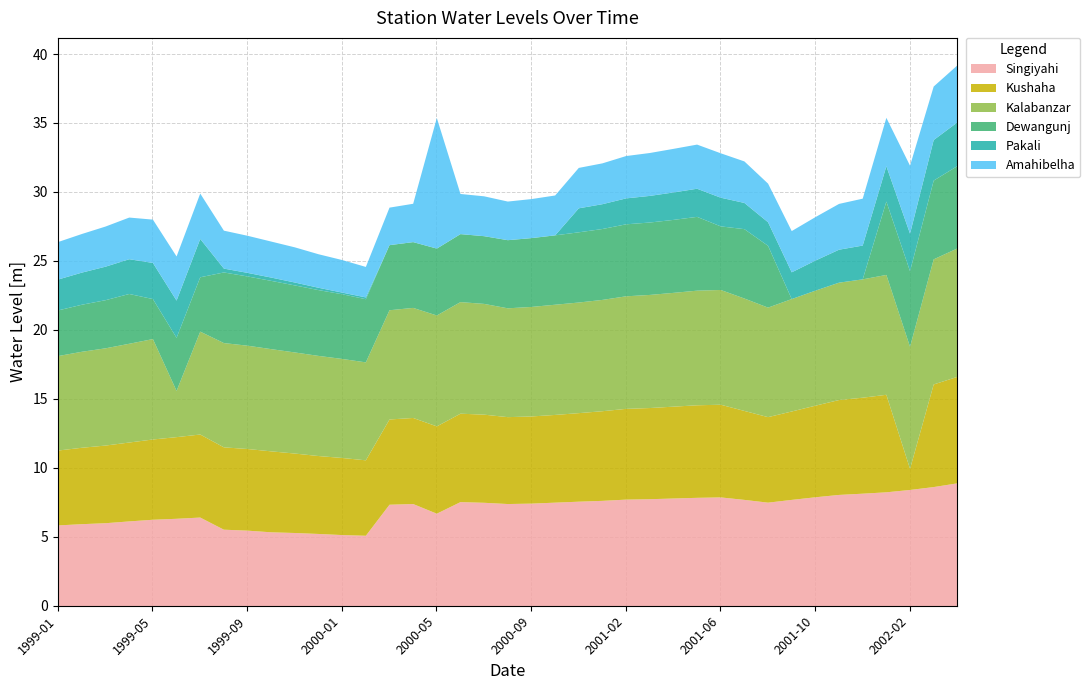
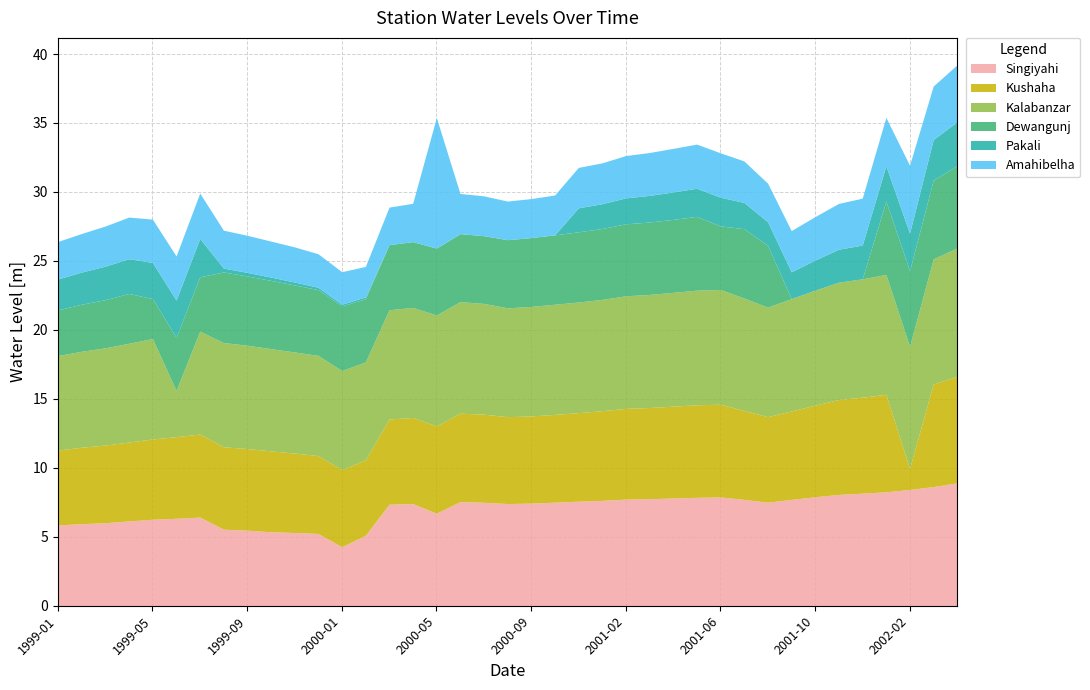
  {
    "Singiyahi": {
      "1999-01": 5.9,
      "1999-05": 6.3,
      "1999-09": 5.5,
-     "2000-01": 5.2,
+     "2000-01": 4.3,
      "2000-05": 6.7,
      "2000-09": 7.4,
      "2001-02": 7.7,
      "2001-06": 7.9,
      "2001-10": 7.9,
      "2002-02": 8.4
    },
    "Kushaha": {
      "1999-01": 5.4,
      "1999-05": 5.8,
      "1999-09": 5.9,
      "2000-01": 5.6,
      "2000-05": 6.3,
      "2000-09": 6.3,
      "2001-02": 6.6,
      "2001-06": 6.7,
      "2001-10": 6.6,
      "2002-02": 1.5
    },
    "Kalabanzar": {
      "1999-01": 6.9,
      "1999-05": 7.3,
      "1999-09": 7.5,
      "2000-01": 7.2,
      "2000-05": 8.0,
      "2000-09": 7.9,
      "2001-02": 8.2,
      "2001-06": 8.3,
      "2002-02": 8.9
    },
    "Dewangunj": {
      "1999-01": 3.3,
      "1999-05": 2.9,
      "1999-09": 5.0,
      "2001-02": 5.2,
      "2001-06": 4.6,
      "2002-02": 5.5
    },
    "Pakali": {
      "1999-01": 2.2,
      "1999-05": 2.6,
      "1999-09": 0.3,
      "2001-02": 1.9,
      "2001-06": 2.1,
      "2001-10": 2.2,
      "2002-02": 2.7
    },
    "Amahibelha": {
      "1999-01": 2.7,
      "1999-05": 3.1,
      "1999-09": 2.7,
      "2000-01": 2.4,
      "2000-05": 9.5,
      "2000-09": 2.8,
      "2001-02": 3.1,
      "2001-06": 3.2,
      "2001-10": 3.1,
      "2002-02": 4.9
    }
  }
